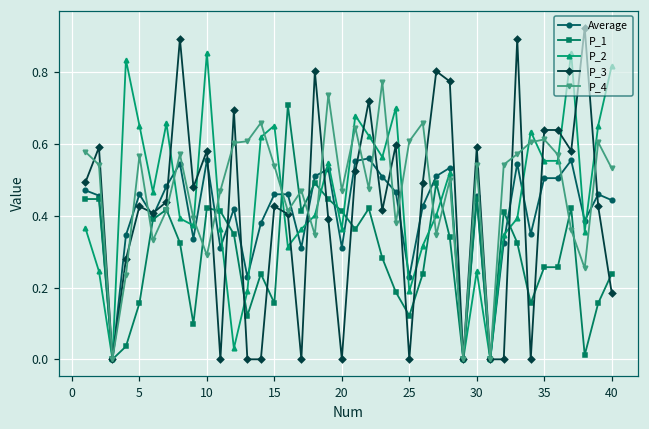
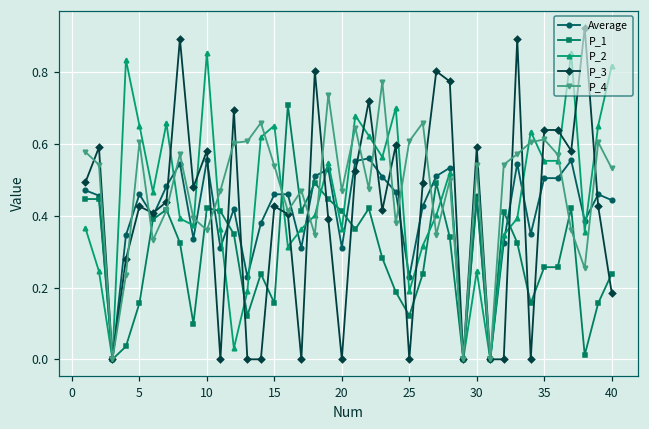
  {
    "P_4": {
-     "5": 0.57,
-     "10": 0.29,
+     "5": 0.60,
+     "10": 0.36,
      "15": 0.54,
      "20": 0.47,
      "25": 0.61,
      "30": 0.54,
      "35": 0.61,
      "40": 0.53
    }
  }
